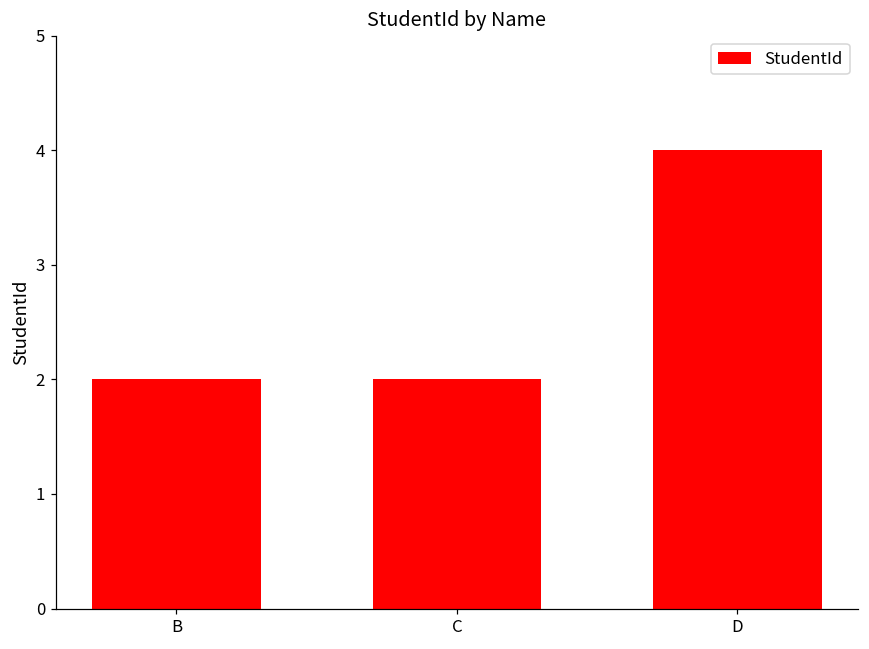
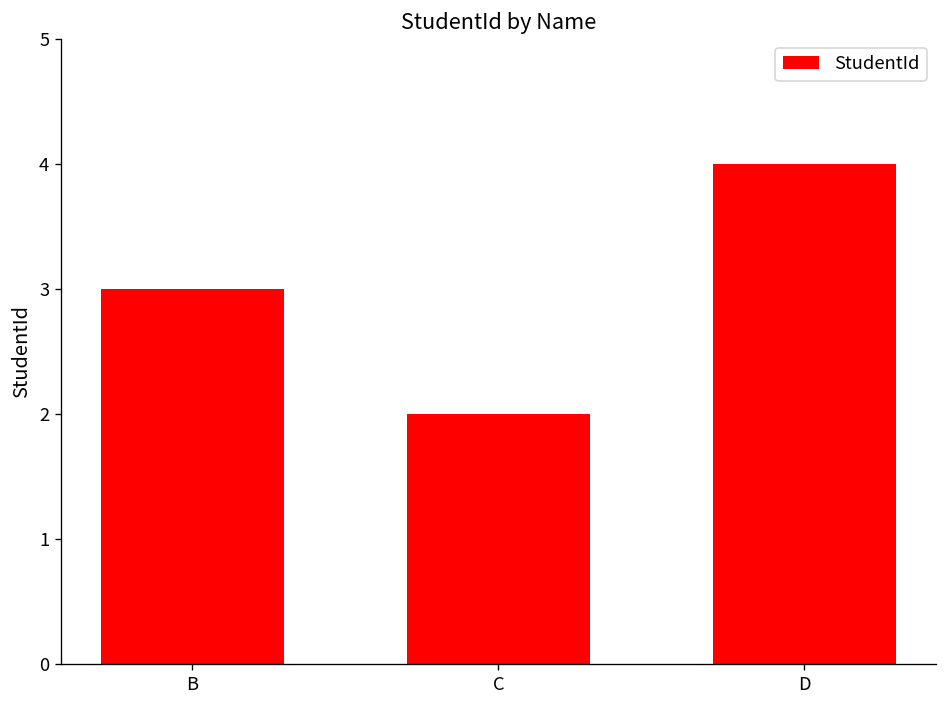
  {
-   "B": 2,
+   "B": 3,
    "C": 2,
    "D": 4
  }
